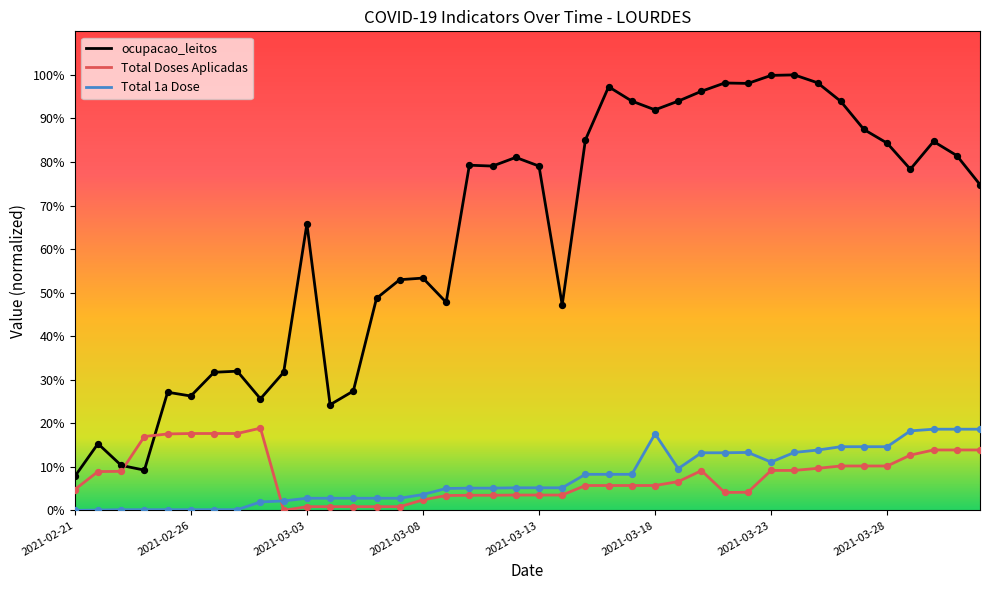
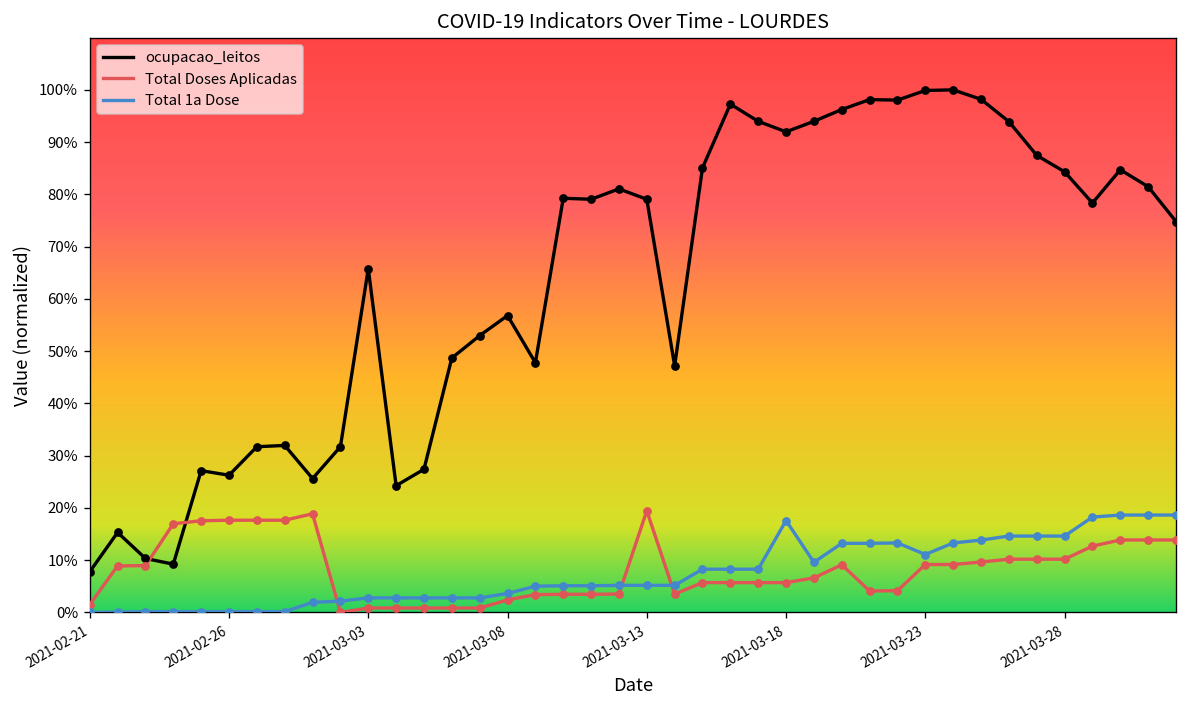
  {
    "ocupacao_leitos": {
      "2021-02-21": "8%",
      "2021-02-26": "26%",
      "2021-03-03": "66%",
-     "2021-03-08": "53%",
+     "2021-03-08": "57%",
      "2021-03-13": "79%",
      "2021-03-18": "92%",
      "2021-03-23": "100%",
      "2021-03-28": "84%"
    },
    "Total Doses Aplicadas": {
-     "2021-02-21": "5%",
+     "2021-02-21": "1%",
      "2021-02-26": "18%",
      "2021-03-03": "1%",
      "2021-03-08": "2%",
-     "2021-03-13": "4%",
+     "2021-03-13": "19%",
      "2021-03-18": "6%",
      "2021-03-23": "9%",
      "2021-03-28": "10%"
    },
    "Total 1a Dose": {
      "2021-02-21": "0%",
      "2021-02-26": "0%",
      "2021-03-03": "3%",
      "2021-03-08": "4%",
      "2021-03-13": "5%",
      "2021-03-18": "18%",
      "2021-03-23": "11%",
      "2021-03-28": "15%"
    }
  }
